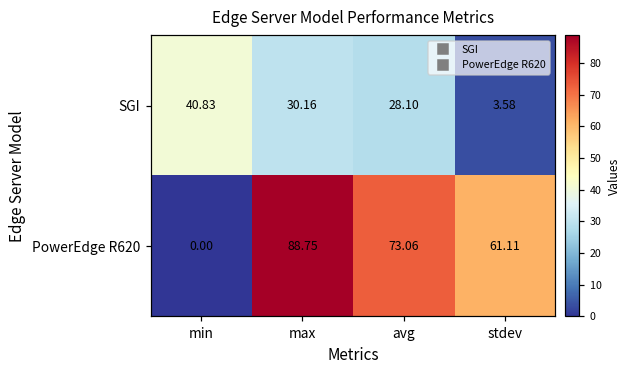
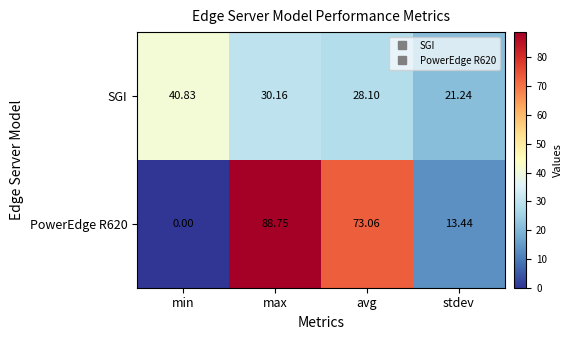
  {
    "SGI": {
      "min": 40.83,
      "max": 30.16,
      "avg": 28.10,
-     "stdev": 3.58
+     "stdev": 21.24
    },
    "PowerEdge R620": {
      "min": 0.00,
      "max": 88.75,
      "avg": 73.06,
-     "stdev": 61.11
+     "stdev": 13.44
    }
  }
